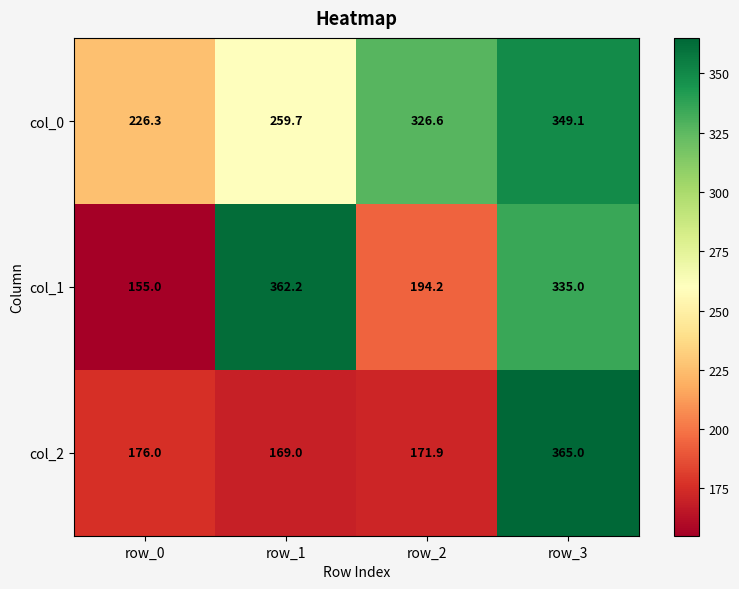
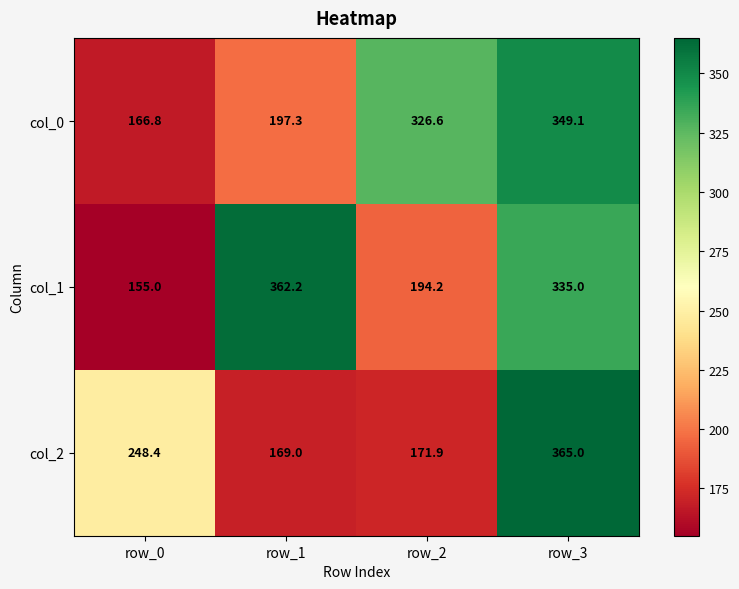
  {
    "col_0": {
-     "row_0": 226.3,
-     "row_1": 259.7,
+     "row_0": 166.8,
+     "row_1": 197.3,
      "row_2": 326.6,
      "row_3": 349.1
    },
    "col_1": {
      "row_0": 155.0,
      "row_1": 362.2,
      "row_2": 194.2,
      "row_3": 335.0
    },
    "col_2": {
-     "row_0": 176.0,
+     "row_0": 248.4,
      "row_1": 169.0,
      "row_2": 171.9,
      "row_3": 365.0
    }
  }
